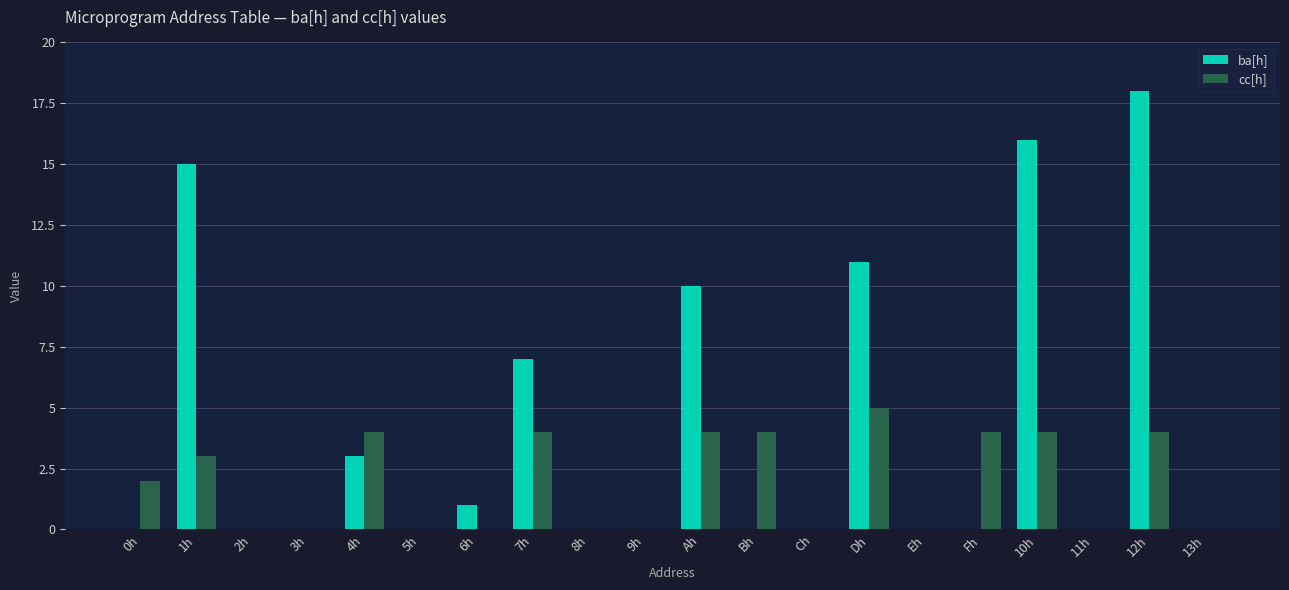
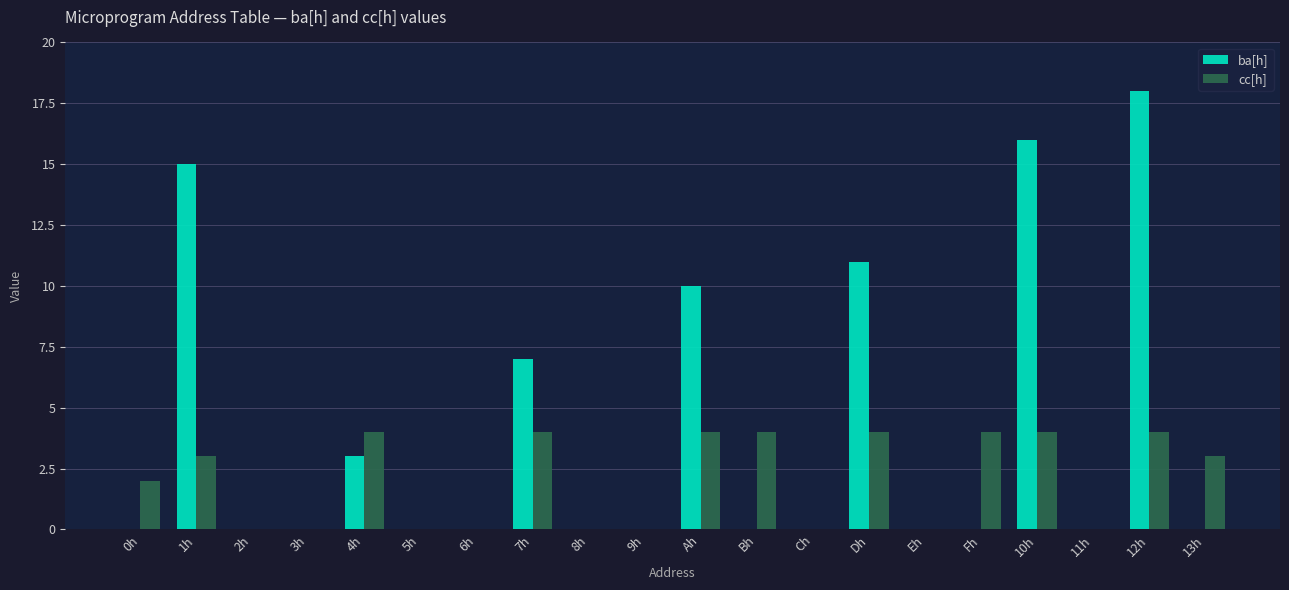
  {
    "ba[h]": {
      "0h": 0,
      "1h": 15,
      "2h": 0,
      "3h": 0,
      "4h": 3,
      "5h": 0,
-     "6h": 1,
+     "6h": 0,
      "7h": 7,
      "8h": 0,
      "9h": 0,
      "Ah": 10,
      "Bh": 0,
      "Ch": 0,
      "Dh": 11,
      "Eh": 0,
      "Fh": 0,
      "10h": 16,
      "11h": 0,
      "12h": 18,
      "13h": 0
    },
    "cc[h]": {
      "0h": 2,
      "1h": 3,
      "2h": 0,
      "3h": 0,
      "4h": 4,
      "5h": 0,
      "6h": 0,
      "7h": 4,
      "8h": 0,
      "9h": 0,
      "Ah": 4,
      "Bh": 4,
      "Ch": 0,
-     "Dh": 5,
+     "Dh": 4,
      "Eh": 0,
      "Fh": 4,
      "10h": 4,
      "11h": 0,
      "12h": 4,
-     "13h": 0
+     "13h": 3
    }
  }
